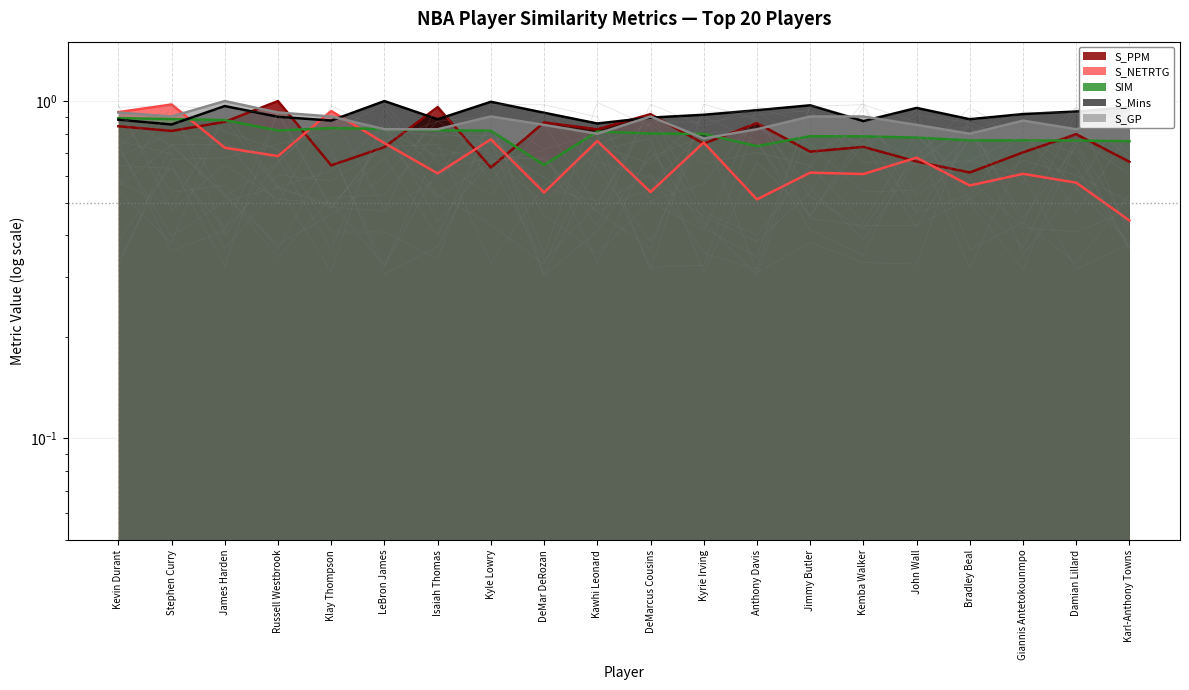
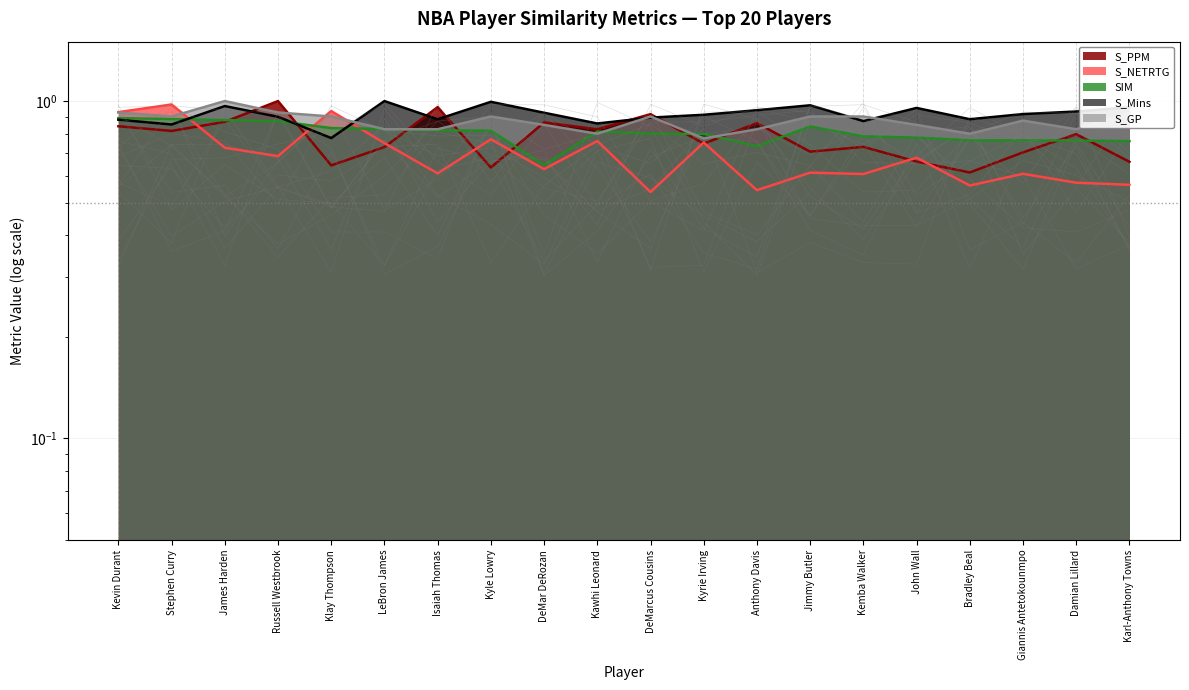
  {
    "S_PPM": {
      "Kevin Durant": 0.84,
      "Stephen Curry": 0.82,
      "Russell Westbrook": 1.00,
      "Klay Thompson": 0.64,
      "Isaiah Thomas": 0.96,
      "Kyle Lowry": 0.64,
      "Anthony Davis": 0.86,
      "Jimmy Butler": 0.71,
      "Bradley Beal": 0.61,
      "Karl-Anthony Towns": 0.66
    },
    "S_NETRTG": {
      "James Harden": 0.73,
      "Isaiah Thomas": 0.61,
-     "DeMar DeRozan": 0.54,
+     "DeMar DeRozan": 0.63,
      "Kawhi Leonard": 0.76,
      "DeMarcus Cousins": 0.54,
-     "Anthony Davis": 0.51,
+     "Anthony Davis": 0.54,
      "Jimmy Butler": 0.61,
      "Kemba Walker": 0.61,
      "Bradley Beal": 0.56,
      "Damian Lillard": 0.57,
-     "Karl-Anthony Towns": 0.44
+     "Karl-Anthony Towns": 0.56
    },
    "SIM": {
-     "Russell Westbrook": 0.82,
+     "Russell Westbrook": 0.87,
      "Klay Thompson": 0.83,
      "DeMar DeRozan": 0.65,
      "DeMarcus Cousins": 0.80,
      "Anthony Davis": 0.74,
-     "Jimmy Butler": 0.79,
+     "Jimmy Butler": 0.84,
      "Karl-Anthony Towns": 0.76
    },
    "S_Mins": {
      "Stephen Curry": 0.85,
      "James Harden": 0.97,
      "Russell Westbrook": 0.90,
-     "Klay Thompson": 0.88,
+     "Klay Thompson": 0.78,
      "Kyle Lowry": 0.99,
      "Kawhi Leonard": 0.86
    }
  }
